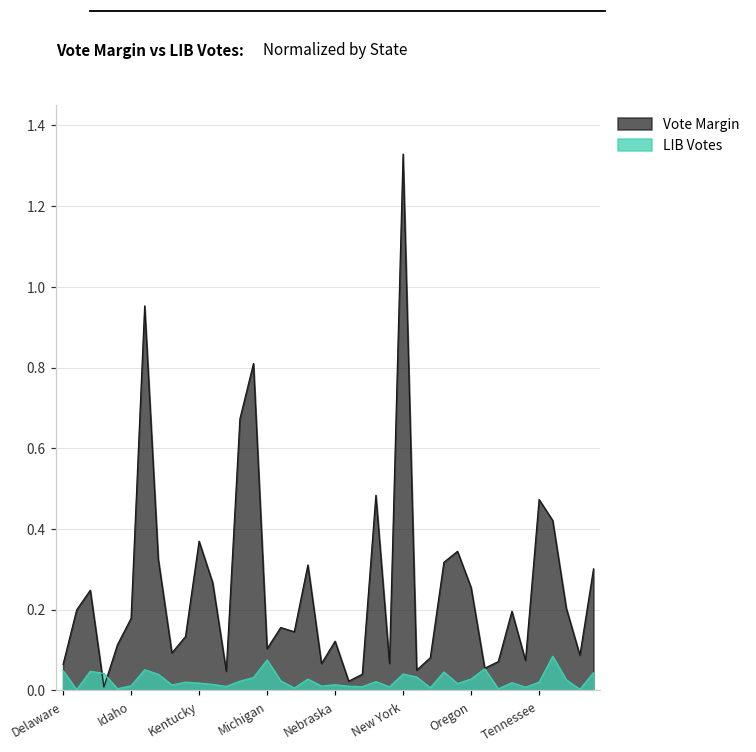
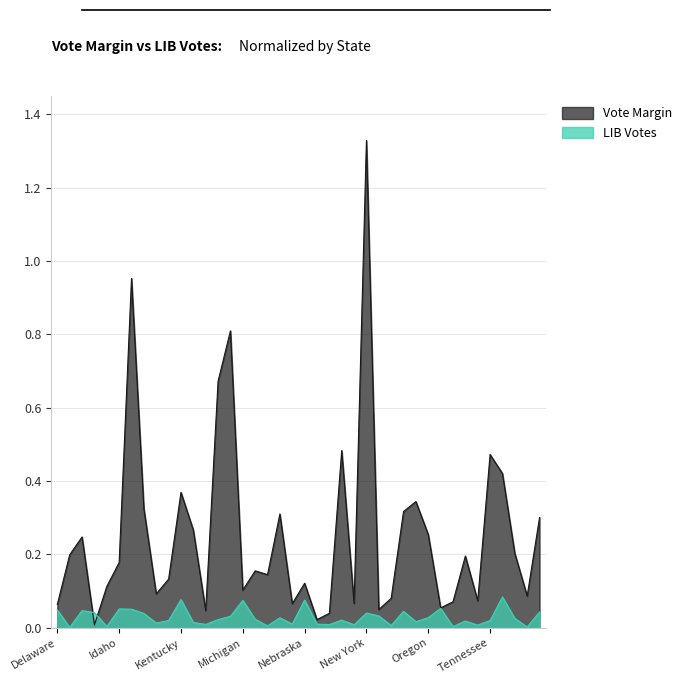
  {
    "Vote Margin": {
      "Delaware": 0.06,
      "Idaho": 0.18,
      "Kentucky": 0.37,
      "Michigan": 0.10,
      "Nebraska": 0.12,
      "New York": 1.33,
      "Oregon": 0.25,
      "Tennessee": 0.47
    },
    "LIB Votes": {
      "Delaware": 0.05,
-     "Idaho": 0.01,
-     "Kentucky": 0.02,
+     "Idaho": 0.05,
+     "Kentucky": 0.08,
      "Michigan": 0.07,
-     "Nebraska": 0.01,
+     "Nebraska": 0.08,
      "New York": 0.04,
      "Oregon": 0.03,
      "Tennessee": 0.02
    }
  }
